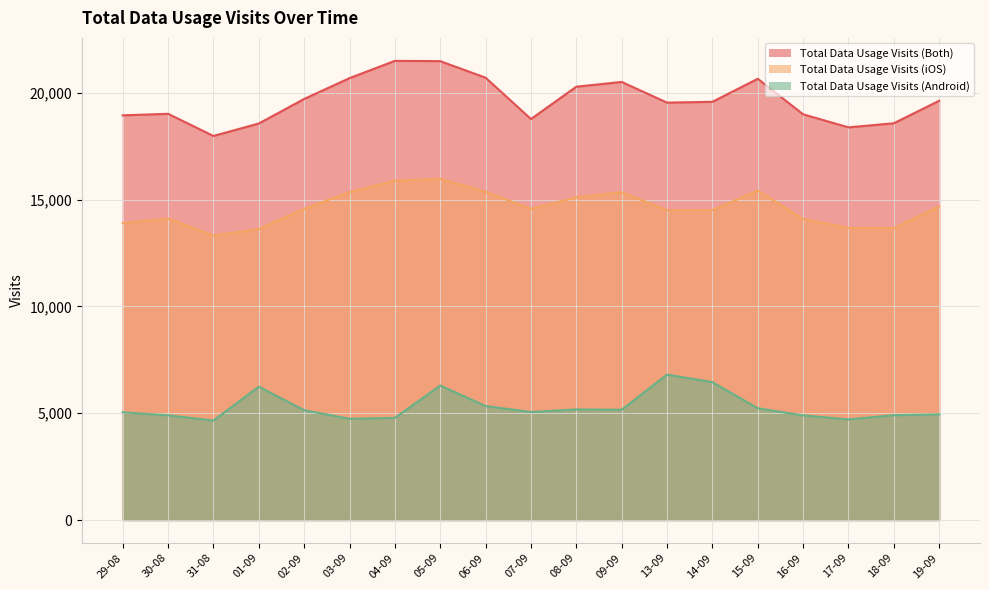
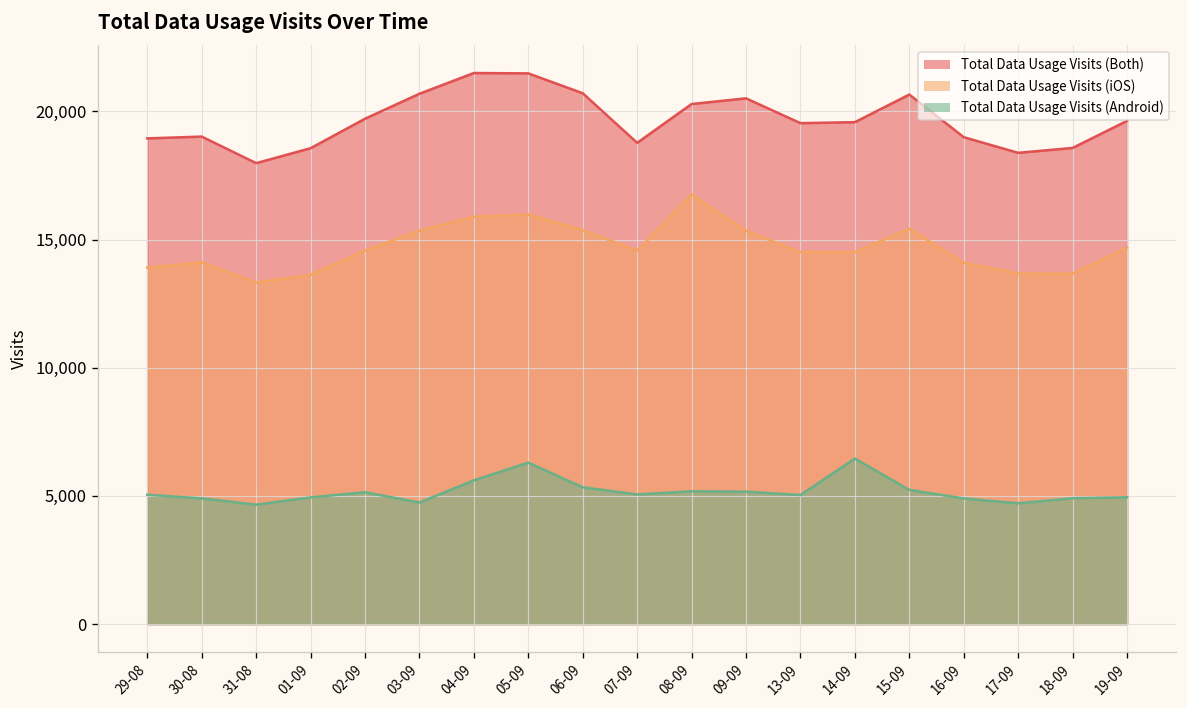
  {
    "Total Data Usage Visits (Both)": {
      "29-08": "18,900",
      "30-08": "19,000",
      "31-08": "18,000",
      "01-09": "18,600",
      "02-09": "19,700",
      "03-09": "20,700",
      "04-09": "21,500",
      "05-09": "21,500",
      "06-09": "20,700",
      "07-09": "18,800",
      "08-09": "20,300",
      "09-09": "20,500",
      "13-09": "19,500",
      "14-09": "19,600",
      "15-09": "20,700",
      "16-09": "19,000",
      "17-09": "18,400",
      "18-09": "18,600",
      "19-09": "19,600"
    },
    "Total Data Usage Visits (iOS)": {
      "29-08": "13,900",
      "30-08": "14,100",
      "31-08": "13,300",
      "01-09": "13,600",
      "02-09": "14,600",
      "03-09": "15,400",
      "04-09": "15,900",
      "05-09": "16,000",
      "06-09": "15,400",
      "07-09": "14,600",
-     "08-09": "15,100",
+     "08-09": "16,800",
      "09-09": "15,300",
      "13-09": "14,500",
      "14-09": "14,500",
      "15-09": "15,400",
      "16-09": "14,100",
      "17-09": "13,700",
      "18-09": "13,700",
      "19-09": "14,700"
    },
    "Total Data Usage Visits (Android)": {
      "29-08": "5,000",
      "30-08": "4,900",
      "31-08": "4,700",
-     "01-09": "6,200",
+     "01-09": "4,900",
      "02-09": "5,100",
      "03-09": "4,700",
-     "04-09": "4,800",
+     "04-09": "5,600",
      "05-09": "6,300",
      "06-09": "5,300",
      "07-09": "5,100",
      "08-09": "5,200",
      "09-09": "5,200",
-     "13-09": "6,800",
+     "13-09": "5,000",
      "14-09": "6,500",
      "15-09": "5,200",
      "16-09": "4,900",
      "17-09": "4,700",
      "18-09": "4,900",
      "19-09": "4,900"
    }
  }
